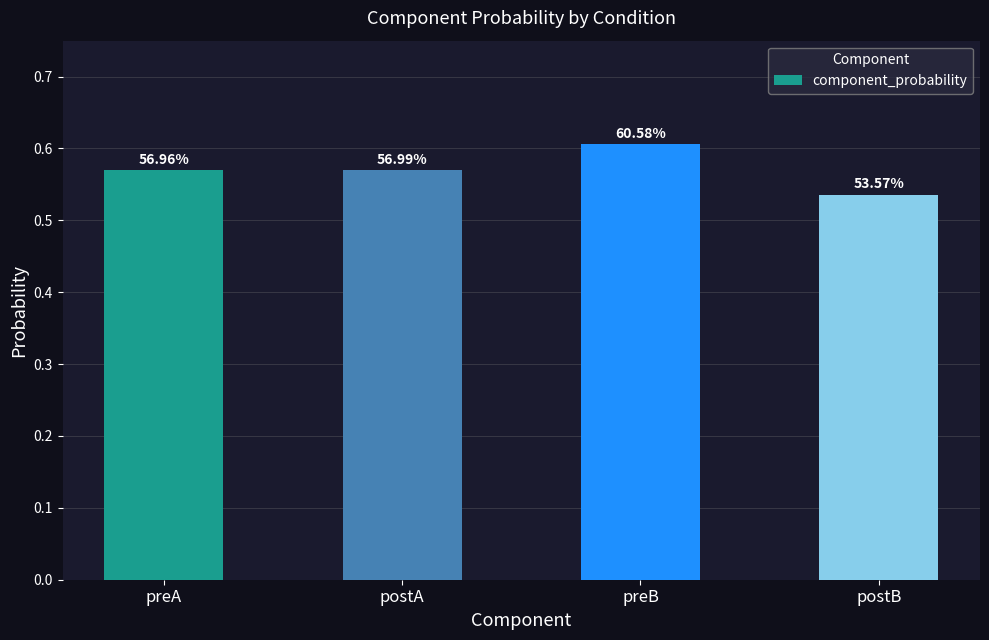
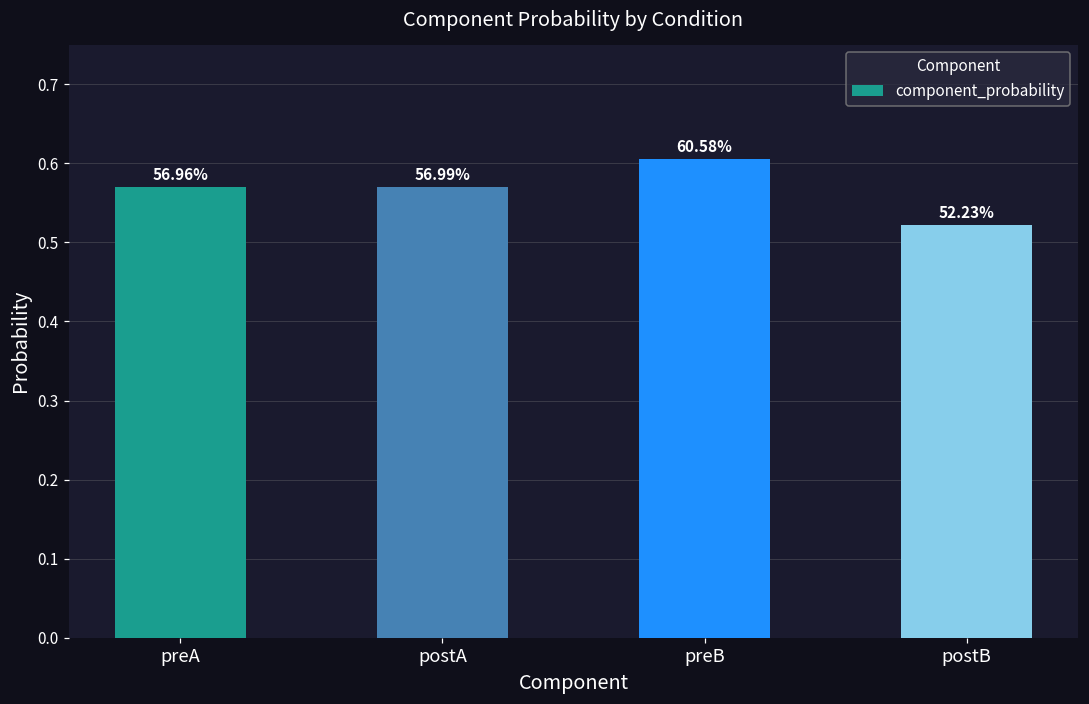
  {
    "preA": "56.96%",
    "postA": "56.99%",
    "preB": "60.58%",
-   "postB": "53.57%"
+   "postB": "52.23%"
  }
